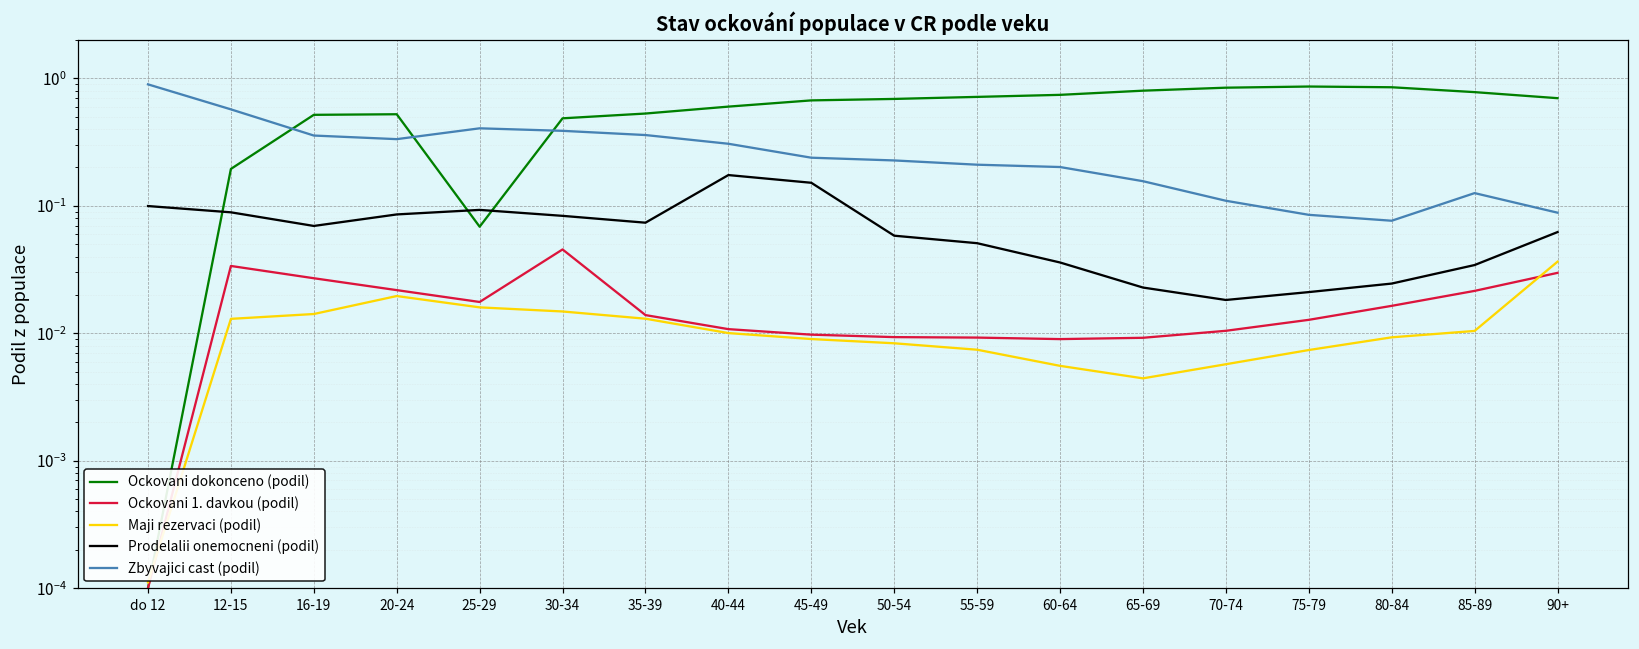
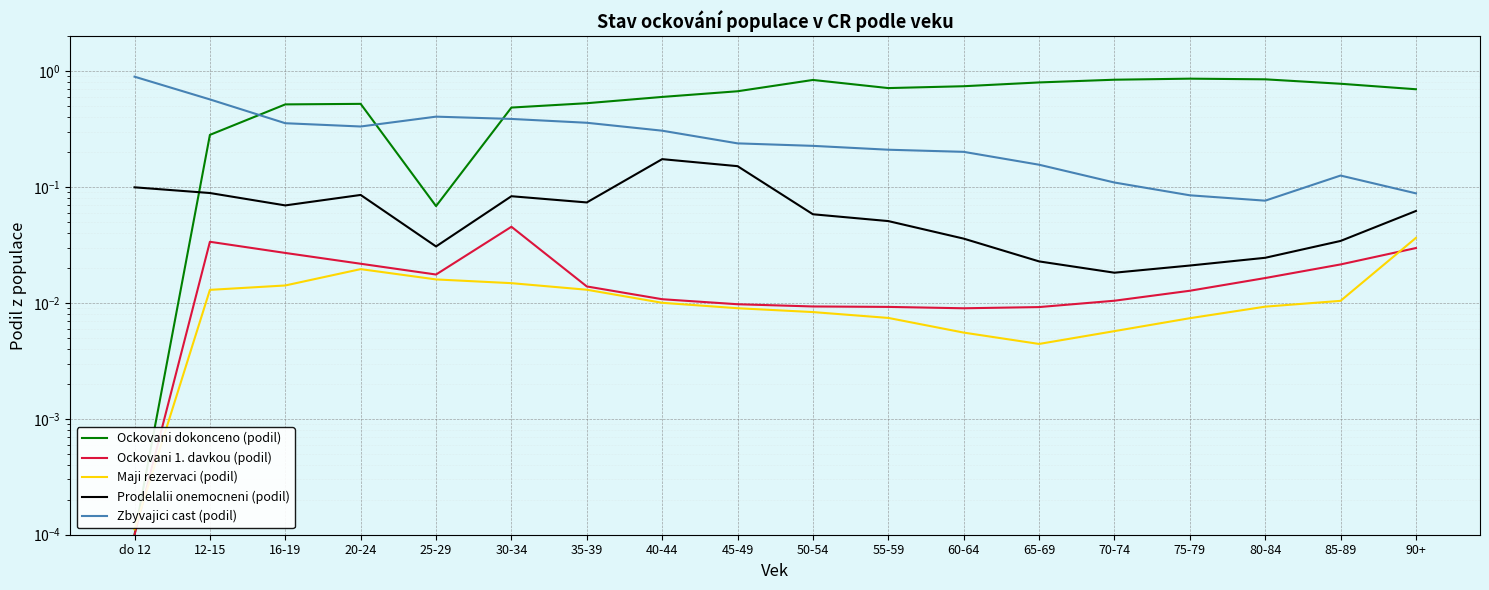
  {
    "Ockovani dokonceno (podil)": {
-     "12-15": 0.19,
+     "12-15": 0.28,
      "16-19": 0.5,
      "20-24": 0.5,
      "25-29": 0.07,
      "30-34": 0.49,
      "35-39": 0.5,
      "40-44": 0.6,
      "45-49": 0.7,
-     "50-54": 0.7,
+     "50-54": 0.8,
      "55-59": 0.7,
      "60-64": 0.7,
      "65-69": 0.8,
      "70-74": 0.8,
      "75-79": 0.9,
      "80-84": 0.9,
      "85-89": 0.8,
      "90+": 0.7
    },
    "Ockovani 1. davkou (podil)": {
      "12-15": 0.034,
      "16-19": 0.027,
      "20-24": 0.022,
      "25-29": 0.018,
      "30-34": 0.045,
      "35-39": 0.014,
      "40-44": 0.011,
      "45-49": 0.010,
      "50-54": 0.009,
      "55-59": 0.009,
      "60-64": 0.009,
      "65-69": 0.009,
      "70-74": 0.010,
      "75-79": 0.013,
      "80-84": 0.016,
      "85-89": 0.021,
      "90+": 0.030
    },
    "Maji rezervaci (podil)": {
      "do 12": 0.00011,
      "12-15": 0.013,
      "16-19": 0.014,
      "20-24": 0.020,
      "25-29": 0.016,
      "30-34": 0.015,
      "35-39": 0.013,
      "40-44": 0.010,
      "45-49": 0.009,
      "50-54": 0.008,
      "55-59": 0.007,
      "60-64": 0.006,
      "65-69": 0.0044,
      "70-74": 0.006,
      "75-79": 0.007,
      "80-84": 0.009,
      "85-89": 0.010,
      "90+": 0.036
    },
    "Prodelalii onemocneni (podil)": {
      "do 12": 0.10,
      "12-15": 0.09,
      "16-19": 0.07,
      "20-24": 0.09,
-     "25-29": 0.09,
+     "25-29": 0.031,
      "30-34": 0.08,
      "35-39": 0.07,
      "40-44": 0.17,
      "45-49": 0.15,
      "50-54": 0.06,
      "55-59": 0.05,
      "60-64": 0.036,
      "65-69": 0.023,
      "70-74": 0.018,
      "75-79": 0.021,
      "80-84": 0.025,
      "85-89": 0.034,
      "90+": 0.06
    },
    "Zbyvajici cast (podil)": {
      "do 12": 0.9,
      "12-15": 0.6,
      "16-19": 0.36,
      "20-24": 0.33,
      "25-29": 0.41,
      "30-34": 0.39,
      "35-39": 0.36,
      "40-44": 0.31,
      "45-49": 0.24,
      "50-54": 0.23,
      "55-59": 0.21,
      "60-64": 0.20,
      "65-69": 0.16,
      "70-74": 0.11,
      "75-79": 0.08,
      "80-84": 0.08,
      "85-89": 0.13,
      "90+": 0.09
    }
  }
